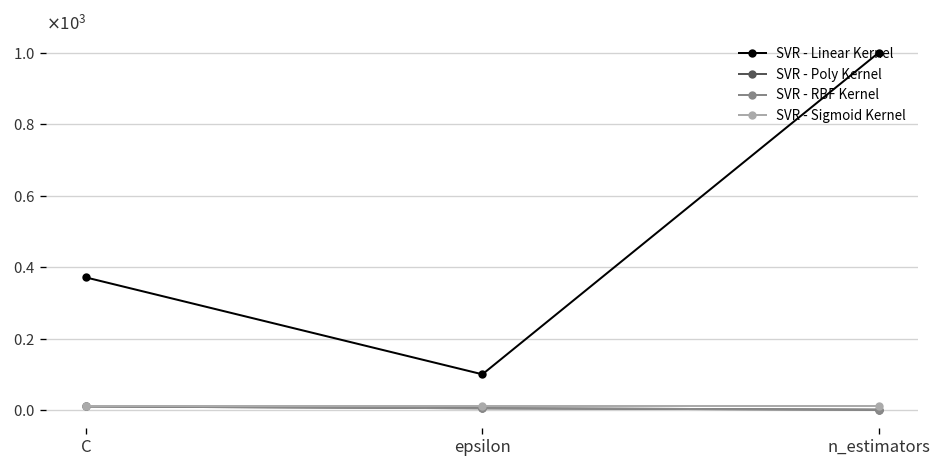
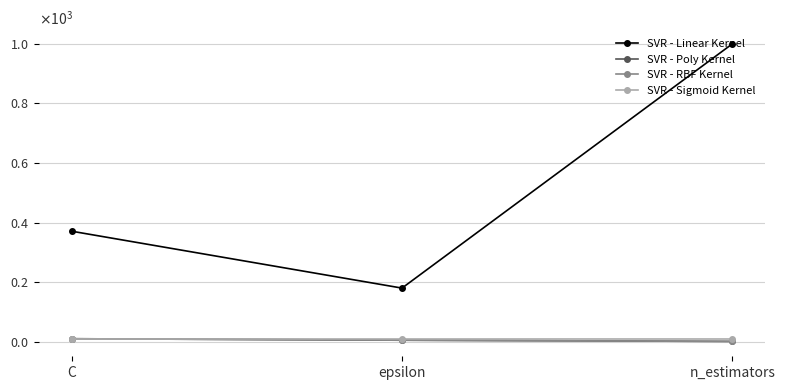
  {
    "SVR - Linear Kernel": {
      "C": 370,
-     "epsilon": 100,
+     "epsilon": 180,
      "n_estimators": 1000
    }
  }
